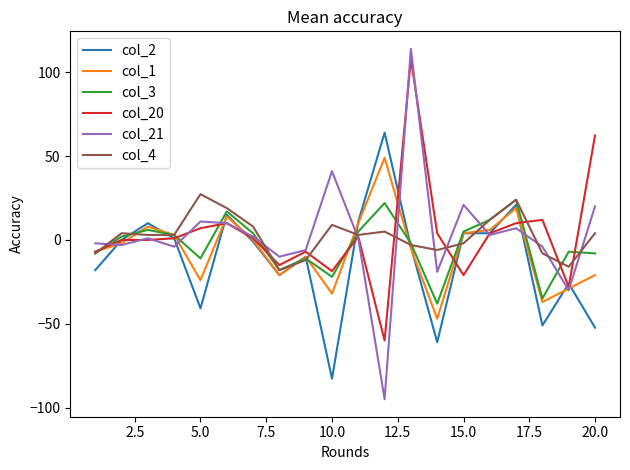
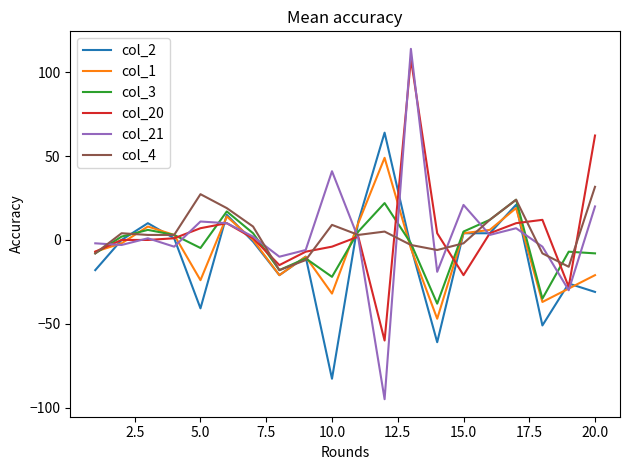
  {
    "col_2": {
      "5.0": -41,
      "10.0": -83,
-     "20.0": -52
+     "20.0": -31
    },
    "col_1": {
      "5.0": -24,
      "10.0": -32,
      "20.0": -21
    },
    "col_3": {
-     "5.0": -11,
+     "5.0": -5,
      "10.0": -22,
      "20.0": -8
    },
    "col_20": {
      "5.0": 7,
-     "10.0": -19,
+     "10.0": -4,
      "15.0": -21,
      "20.0": 62
    },
    "col_21": {
      "5.0": 11,
      "10.0": 41,
      "15.0": 21,
      "20.0": 20
    },
    "col_4": {
      "5.0": 27,
      "10.0": 9,
      "15.0": -2,
-     "20.0": 4
+     "20.0": 32
    }
  }
